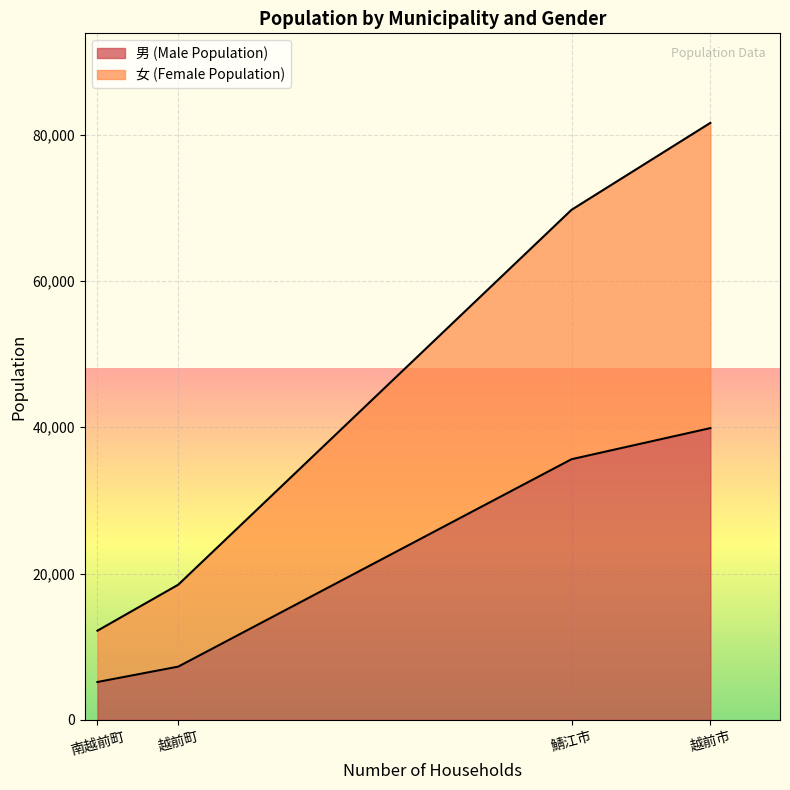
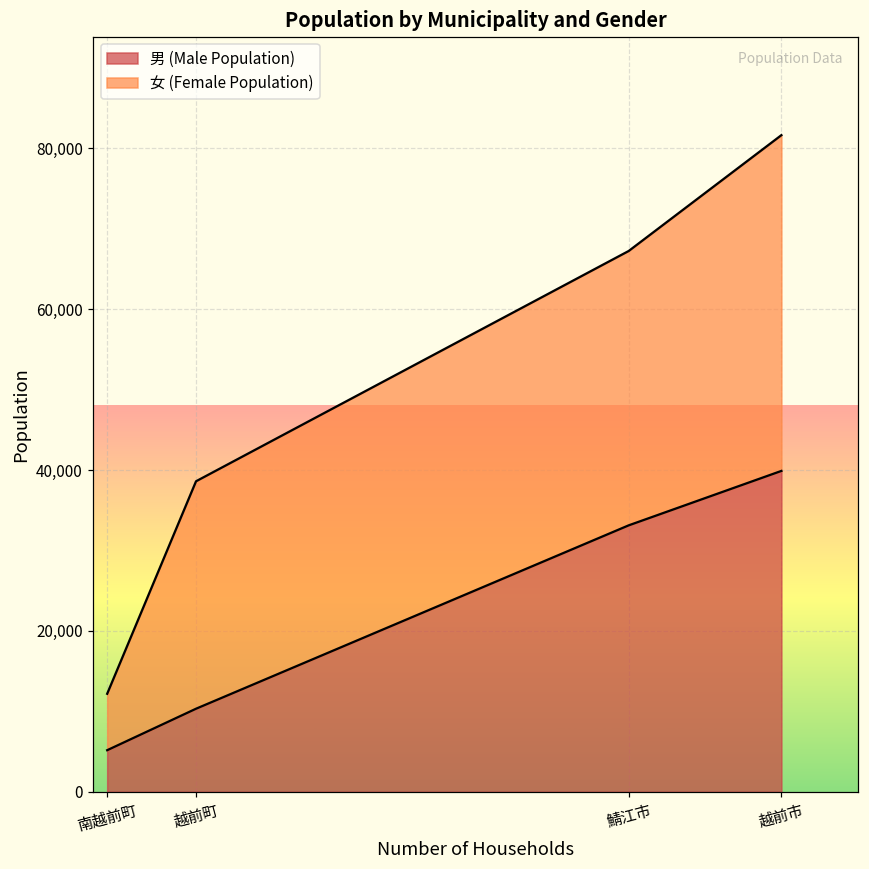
  {
    "男 (Male Population)": {
      "南越前町": "5,000",
-     "越前町": "7,000",
-     "鯖江市": "36,000",
+     "越前町": "10,000",
+     "鯖江市": "33,000",
      "越前市": "40,000"
    },
    "女 (Female Population)": {
      "南越前町": "7,000",
-     "越前町": "11,000",
+     "越前町": "28,000",
      "鯖江市": "34,000",
      "越前市": "42,000"
    }
  }
